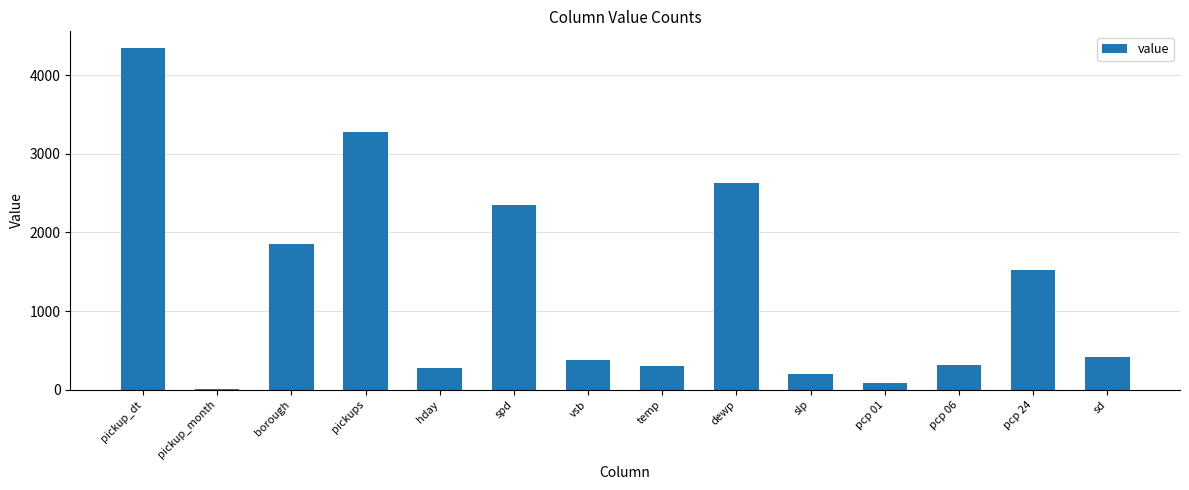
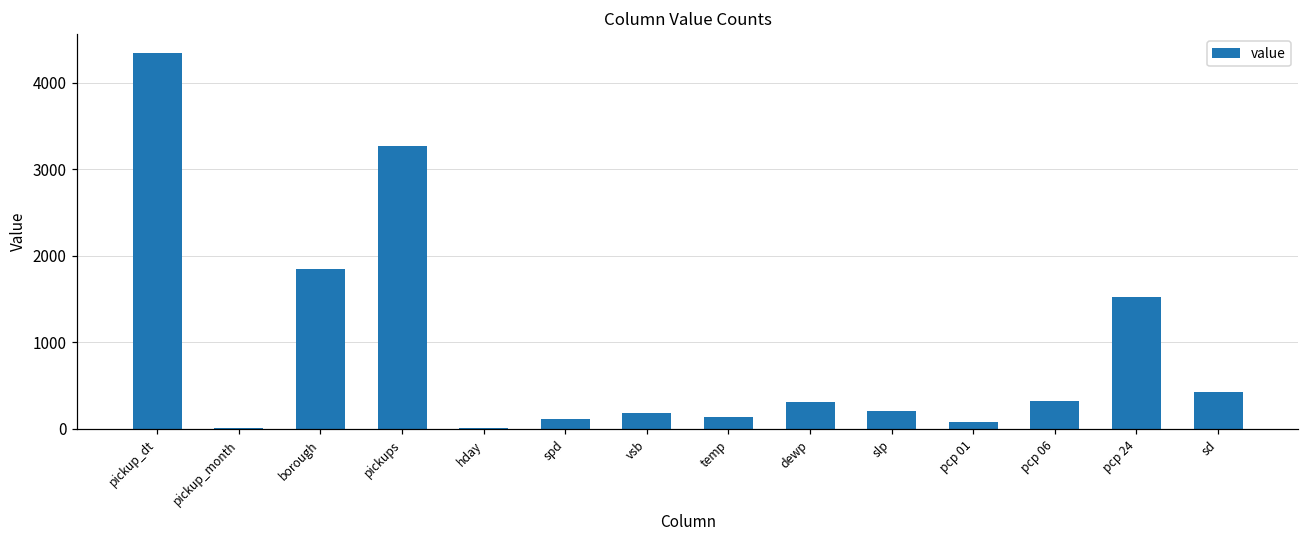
  {
    "pickup_dt": 4300,
    "borough": 1800,
    "pickups": 3300,
-   "hday": 300,
-   "spd": 2300,
-   "vsb": 400,
-   "temp": 300,
-   "dewp": 2600,
+   "hday": 0,
+   "spd": 100,
+   "vsb": 200,
+   "temp": 100,
+   "dewp": 300,
    "slp": 200,
    "pcp 01": 100,
    "pcp 06": 300,
    "pcp 24": 1500,
    "sd": 400
  }
